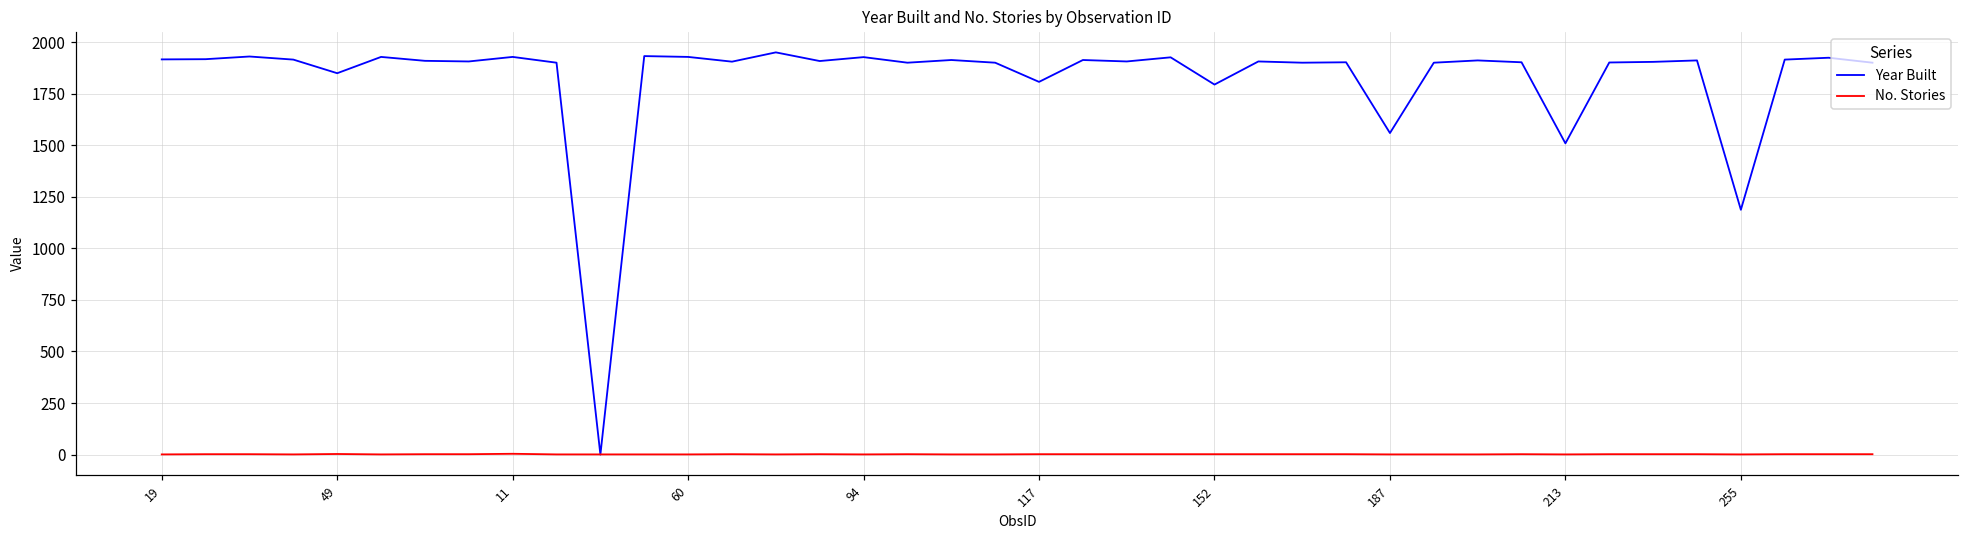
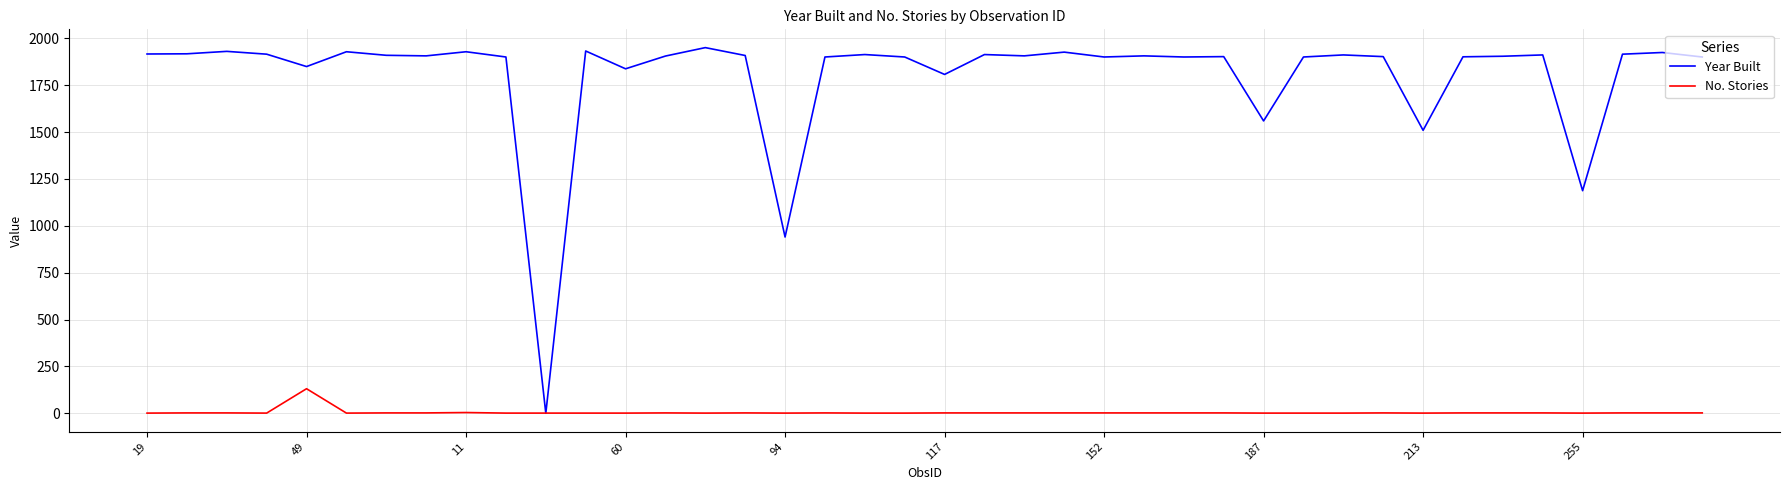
  {
    "Year Built": {
      "49": 1850,
-     "60": 1930,
-     "94": 1930,
+     "60": 1840,
+     "94": 940,
      "117": 1810,
-     "152": 1790,
+     "152": 1900,
      "187": 1560,
      "213": 1510,
      "255": 1190
    },
    "No. Stories": {
-     "49": 0,
+     "49": 130,
      "60": 0,
      "94": 0,
      "117": 0,
      "152": 0,
      "187": 0,
      "213": 0,
      "255": 0
    }
  }
